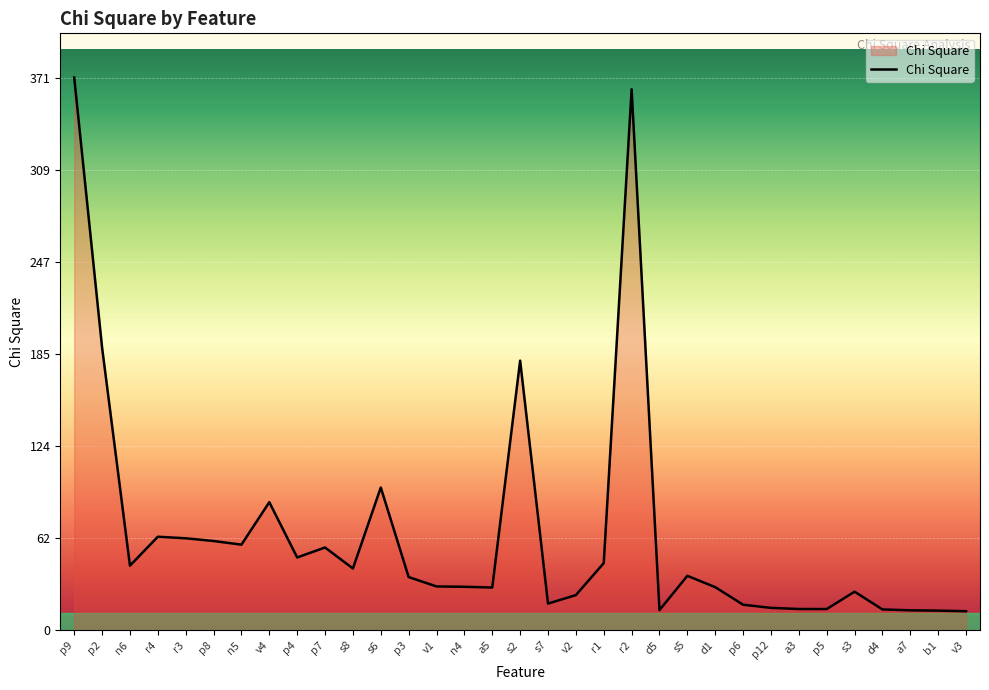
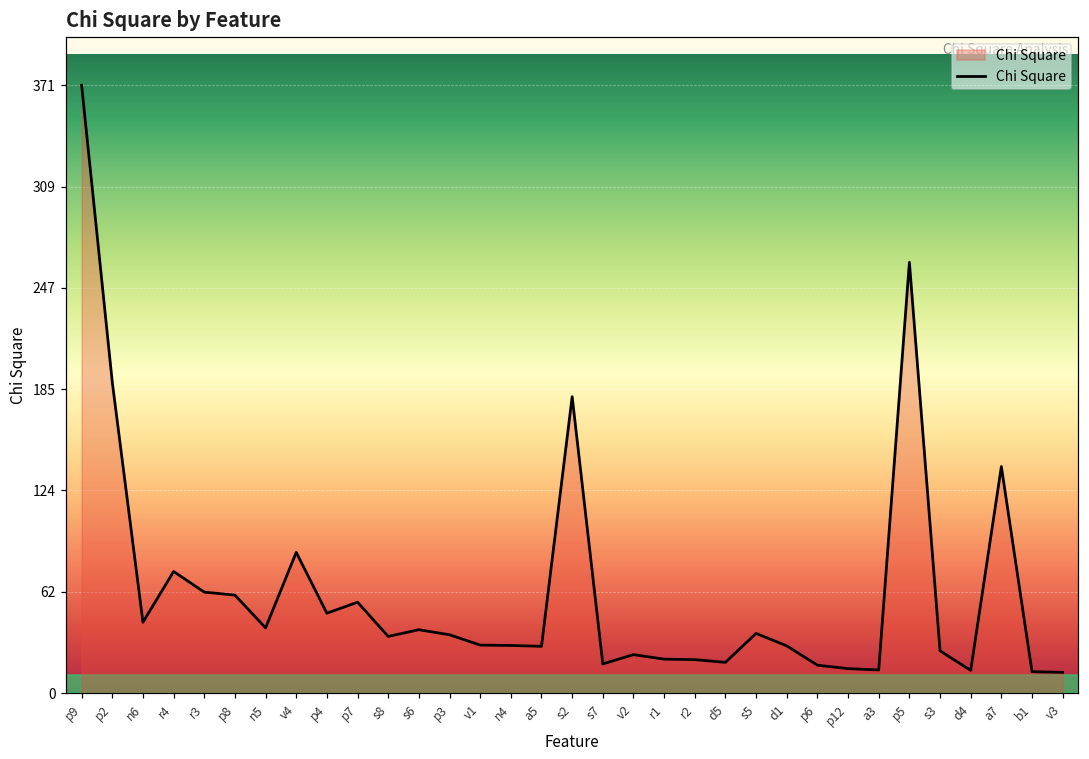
  {
    "p9": 371,
    "p2": 190,
    "n6": 43,
-   "r4": 63,
+   "r4": 74,
    "r3": 62,
    "p8": 60,
-   "n5": 57,
+   "n5": 40,
    "v4": 86,
    "p4": 49,
    "p7": 55,
-   "s8": 41,
-   "s6": 96,
+   "s8": 35,
+   "s6": 39,
    "p3": 36,
    "v1": 29,
    "n4": 29,
    "a5": 29,
    "s2": 181,
    "s7": 18,
    "v2": 23,
-   "r1": 45,
-   "r2": 363,
-   "d5": 13,
+   "r1": 21,
+   "r2": 20,
+   "d5": 19,
    "s5": 36,
    "d1": 29,
    "p6": 17,
    "p12": 15,
    "a3": 14,
-   "p5": 14,
+   "p5": 263,
    "s3": 26,
    "d4": 14,
-   "a7": 13,
+   "a7": 138,
    "b1": 13,
    "v3": 13
  }
